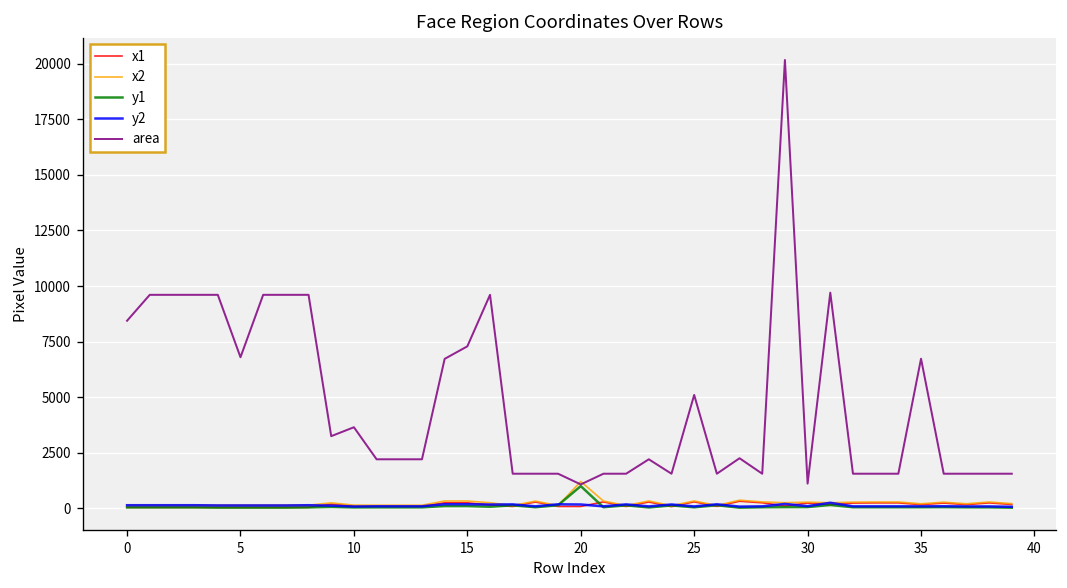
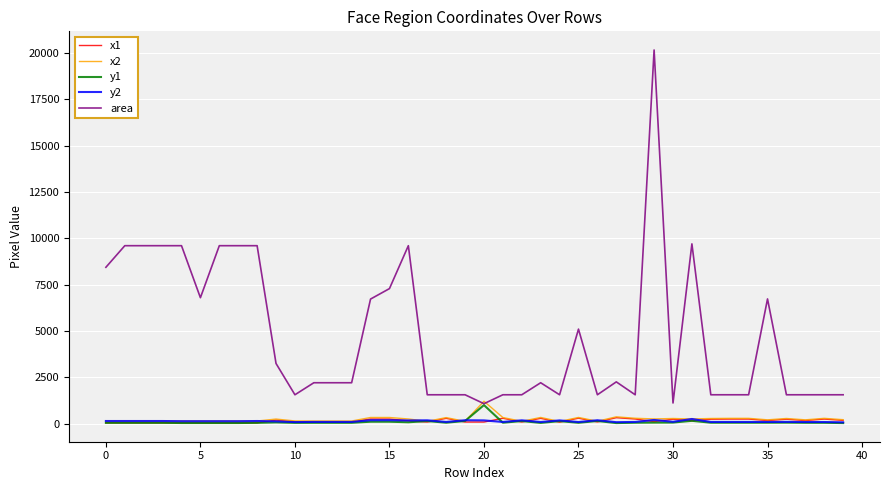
  {
    "area": {
      "0": 8400,
      "5": 6800,
-     "10": 3700,
+     "10": 1600,
      "15": 7300,
      "25": 5100,
      "30": 1100,
      "35": 6700
    }
  }
